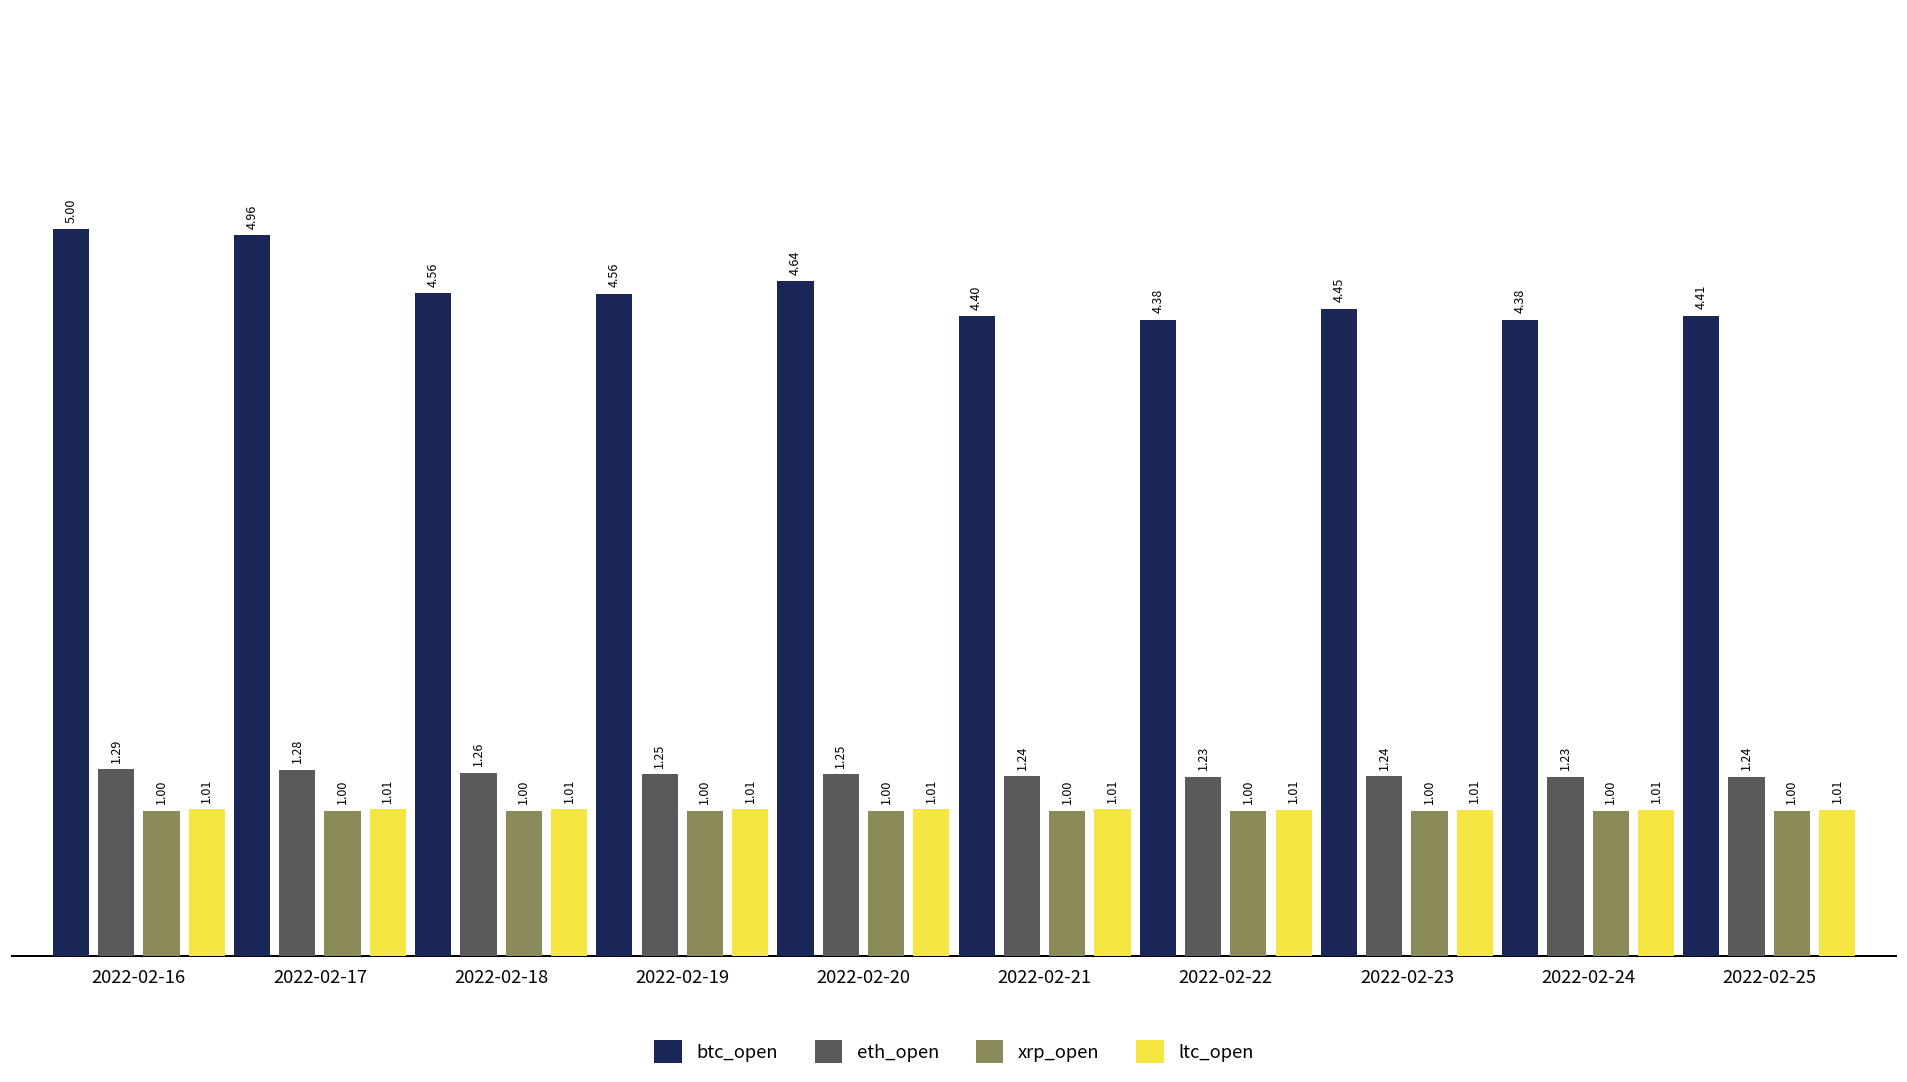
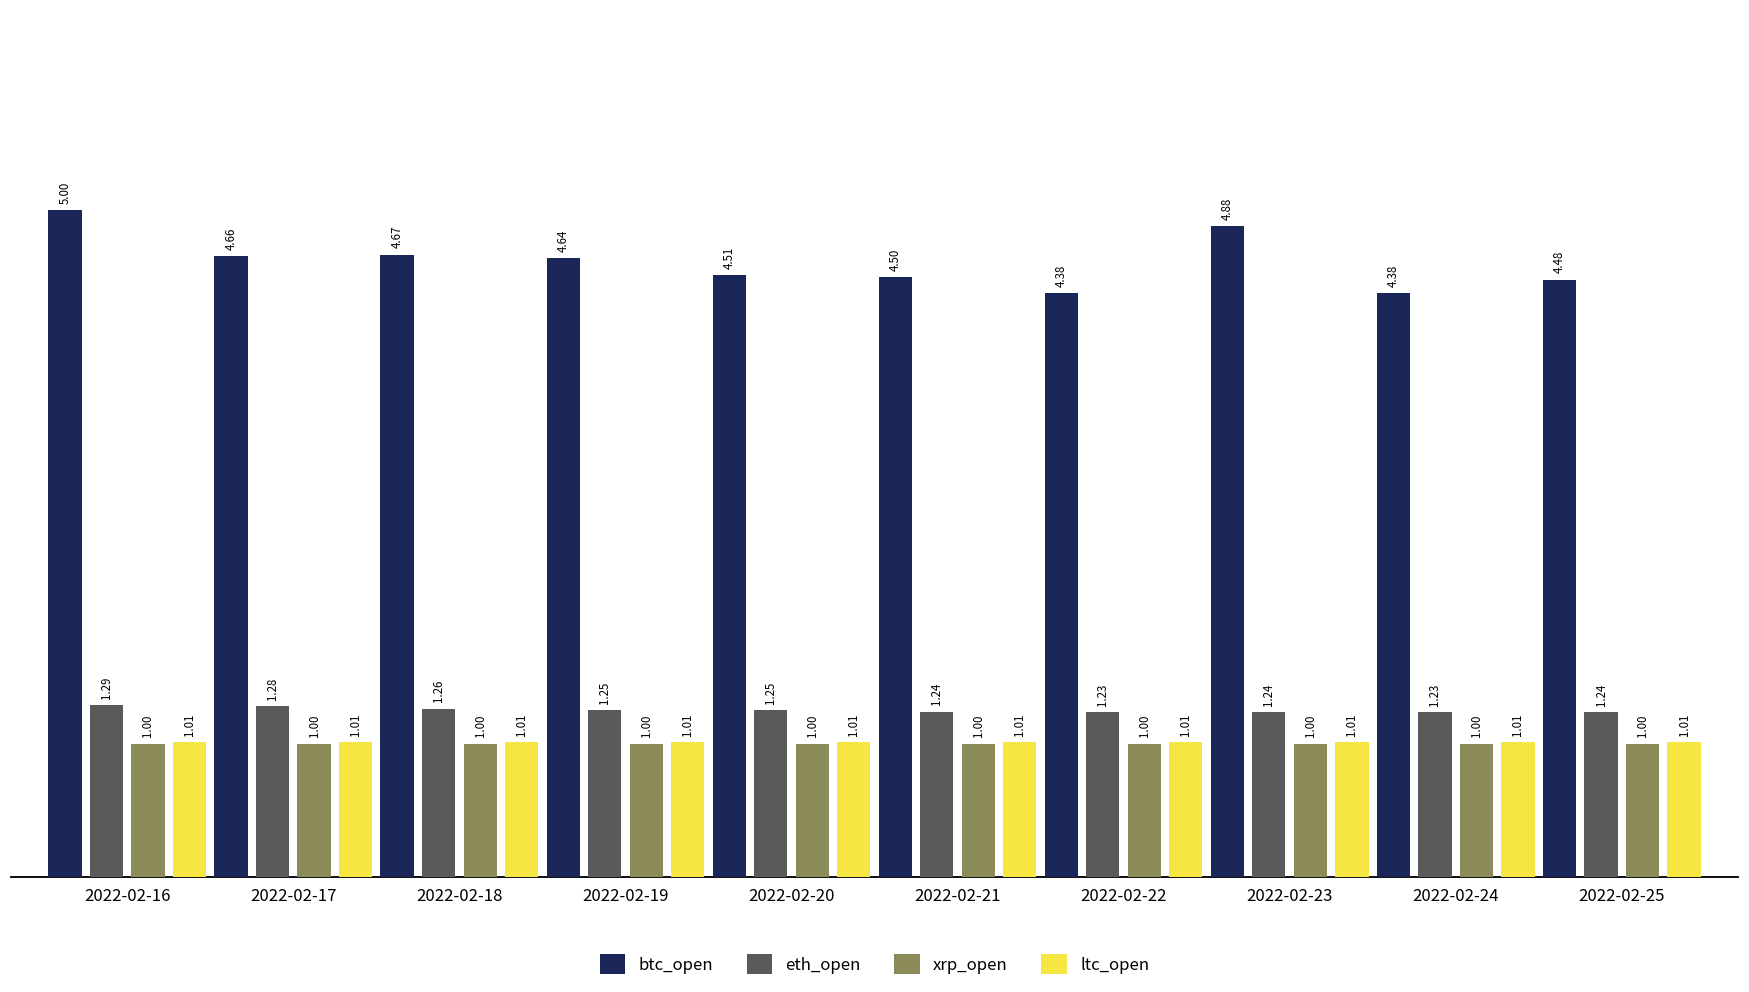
  {
    "btc_open": {
      "2022-02-16": 5.00,
-     "2022-02-17": 4.96,
-     "2022-02-18": 4.56,
-     "2022-02-19": 4.56,
-     "2022-02-20": 4.64,
-     "2022-02-21": 4.40,
+     "2022-02-17": 4.66,
+     "2022-02-18": 4.67,
+     "2022-02-19": 4.64,
+     "2022-02-20": 4.51,
+     "2022-02-21": 4.50,
      "2022-02-22": 4.38,
-     "2022-02-23": 4.45,
+     "2022-02-23": 4.88,
      "2022-02-24": 4.38,
-     "2022-02-25": 4.41
+     "2022-02-25": 4.48
    },
    "eth_open": {
      "2022-02-16": 1.29,
      "2022-02-17": 1.28,
      "2022-02-18": 1.26,
      "2022-02-19": 1.25,
      "2022-02-20": 1.25,
      "2022-02-21": 1.24,
      "2022-02-22": 1.23,
      "2022-02-23": 1.24,
      "2022-02-24": 1.23,
      "2022-02-25": 1.24
    },
    "xrp_open": {
      "2022-02-16": 1.00,
      "2022-02-17": 1.00,
      "2022-02-18": 1.00,
      "2022-02-19": 1.00,
      "2022-02-20": 1.00,
      "2022-02-21": 1.00,
      "2022-02-22": 1.00,
      "2022-02-23": 1.00,
      "2022-02-24": 1.00,
      "2022-02-25": 1.00
    },
    "ltc_open": {
      "2022-02-16": 1.01,
      "2022-02-17": 1.01,
      "2022-02-18": 1.01,
      "2022-02-19": 1.01,
      "2022-02-20": 1.01,
      "2022-02-21": 1.01,
      "2022-02-22": 1.01,
      "2022-02-23": 1.01,
      "2022-02-24": 1.01,
      "2022-02-25": 1.01
    }
  }
